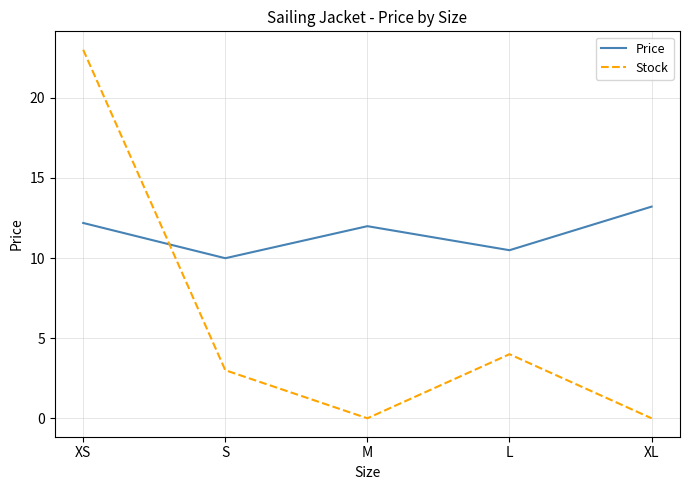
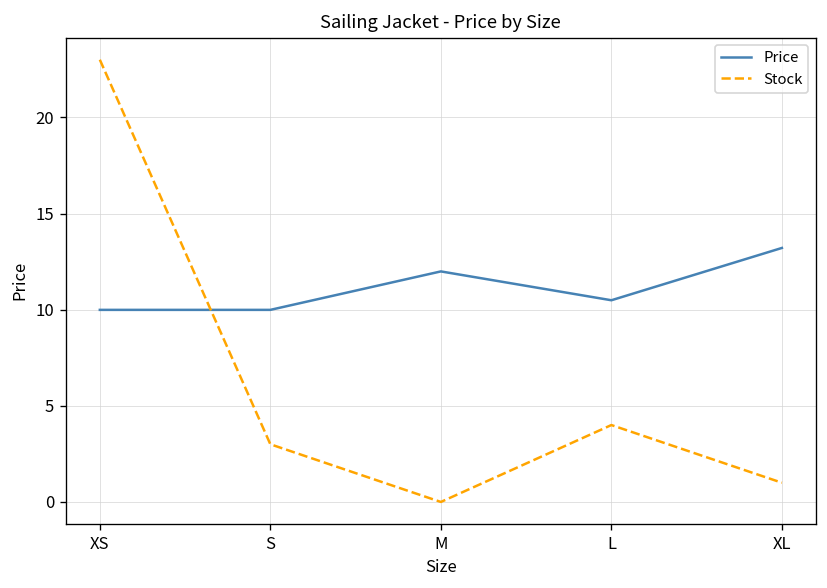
  {
    "Price": {
-     "XS": 12.2,
+     "XS": 10.0,
      "S": 10.0,
      "M": 12.0,
      "L": 10.5,
      "XL": 13.2
    },
    "Stock": {
      "XS": 23,
      "S": 3,
      "M": 0,
      "L": 4,
-     "XL": 0
+     "XL": 1
    }
  }
